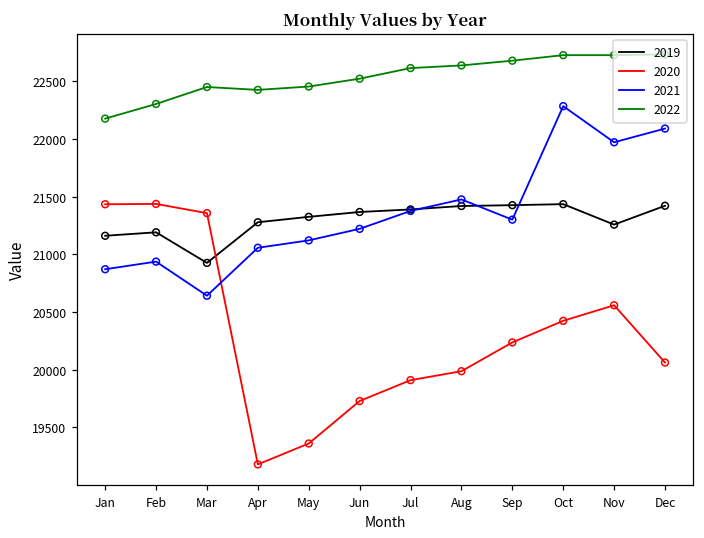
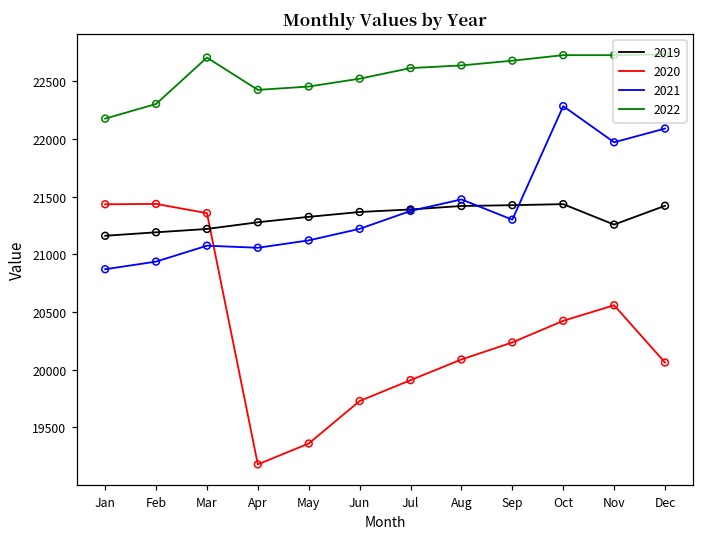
  {
    "2019": {
      "Jan": 21160,
      "Feb": 21190,
-     "Mar": 20930,
+     "Mar": 21220,
      "Apr": 21280,
      "May": 21330,
      "Jun": 21370,
      "Aug": 21420,
      "Sep": 21430,
      "Oct": 21440,
      "Nov": 21260,
      "Dec": 21420
    },
    "2020": {
      "Jan": 21430,
      "Feb": 21440,
      "Mar": 21360,
      "Apr": 19180,
      "May": 19360,
      "Jun": 19730,
      "Jul": 19910,
-     "Aug": 19990,
+     "Aug": 20090,
      "Sep": 20240,
      "Oct": 20420,
      "Nov": 20560,
      "Dec": 20060
    },
    "2021": {
      "Jan": 20870,
      "Feb": 20940,
-     "Mar": 20640,
+     "Mar": 21080,
      "Apr": 21060,
      "May": 21120,
      "Jun": 21220,
      "Aug": 21480,
      "Sep": 21300,
      "Oct": 22280,
      "Nov": 21970,
      "Dec": 22090
    },
    "2022": {
      "Jan": 22180,
      "Feb": 22300,
-     "Mar": 22450,
+     "Mar": 22710,
      "Apr": 22430,
      "May": 22450,
      "Jun": 22520,
      "Jul": 22610,
      "Aug": 22640,
      "Sep": 22680,
      "Oct": 22730
    }
  }
